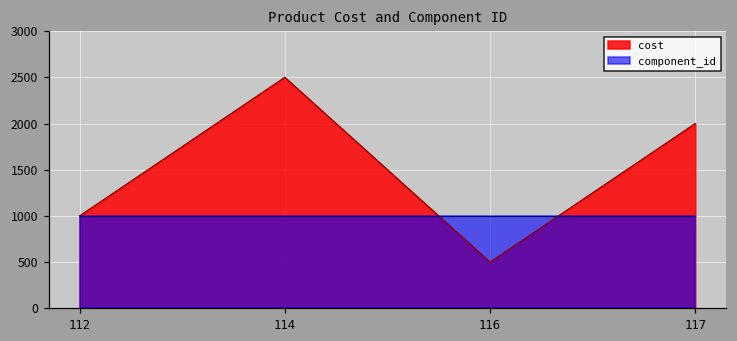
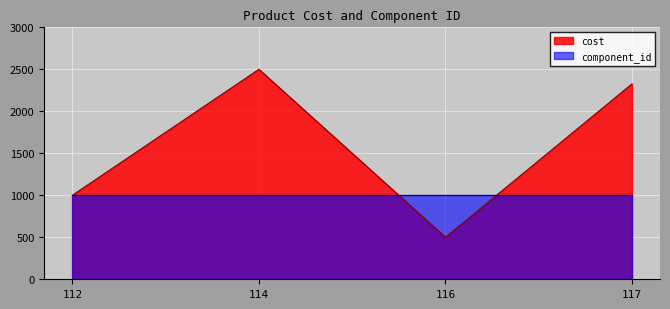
  {
    "cost": {
      "114": 2500,
      "116": 500,
-     "117": 2000
+     "117": 2300
    },
    "component_id": {
      "114": 1000,
      "116": 1000,
      "117": 1000
    }
  }
